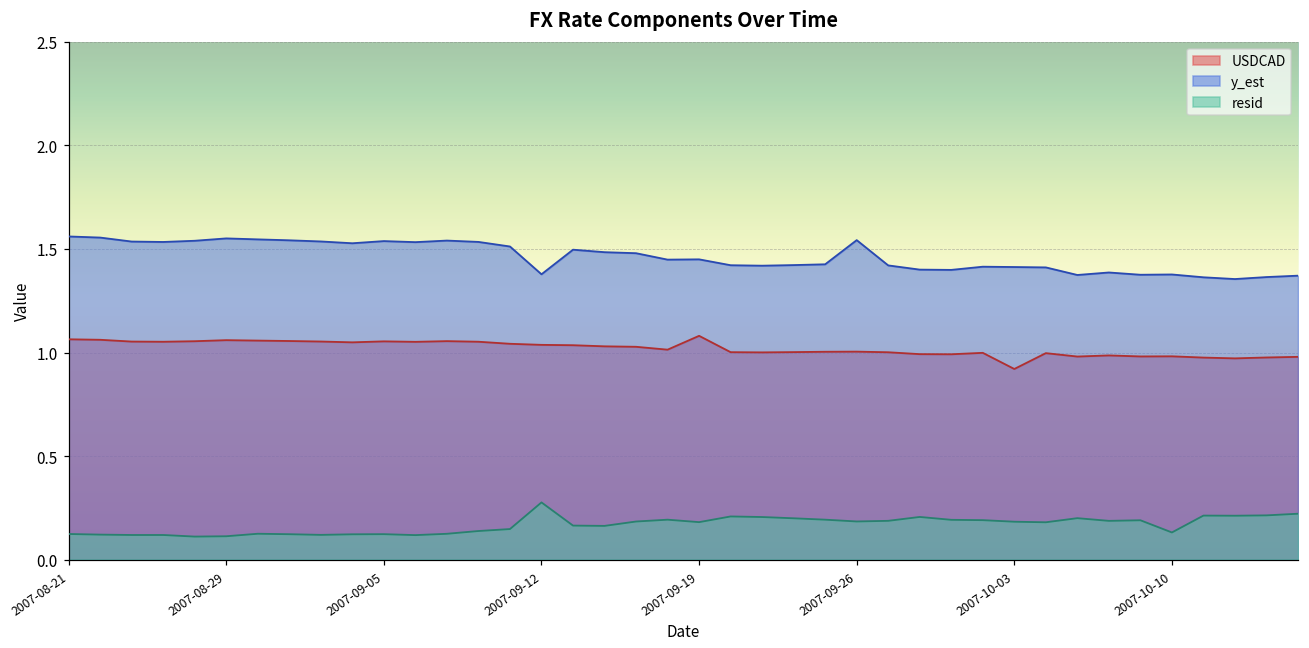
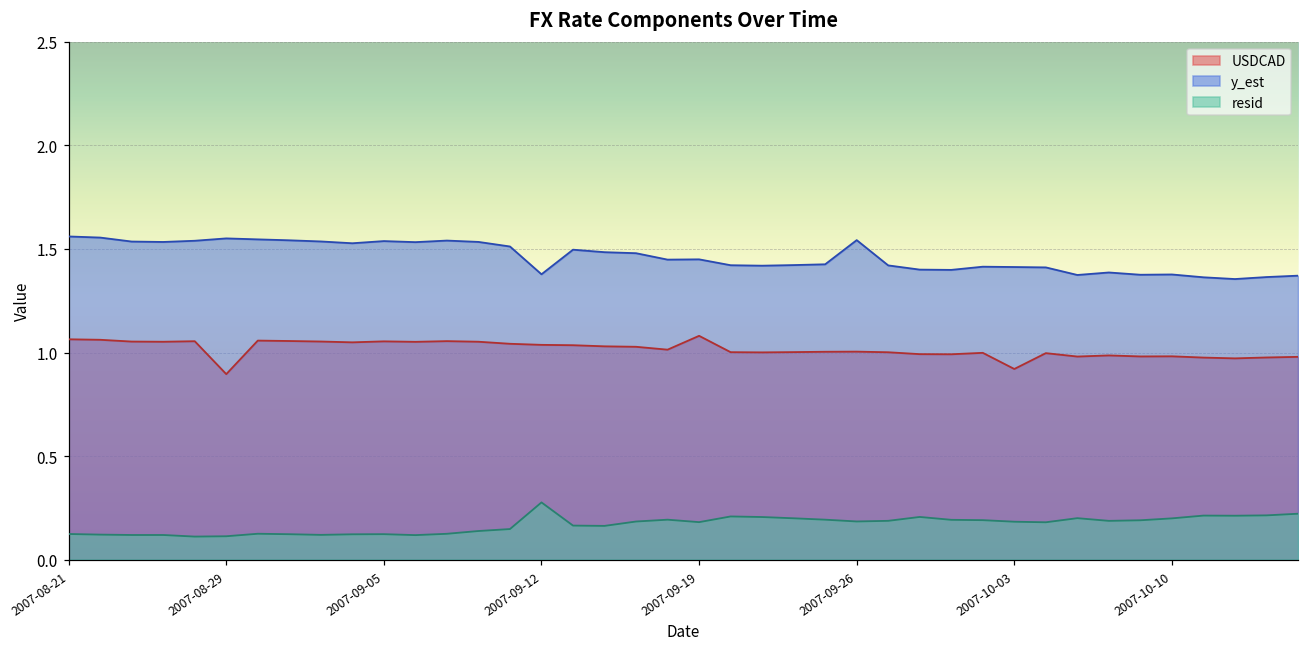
  {
    "USDCAD": {
      "2007-08-21": 1.06,
-     "2007-08-29": 1.06,
+     "2007-08-29": 0.90,
      "2007-09-05": 1.05,
      "2007-09-12": 1.04,
      "2007-09-19": 1.08,
      "2007-09-26": 1.00,
      "2007-10-03": 0.92,
      "2007-10-10": 0.98
    },
    "y_est": {
      "2007-08-21": 1.56,
      "2007-08-29": 1.55,
      "2007-09-05": 1.54,
      "2007-09-12": 1.38,
      "2007-09-19": 1.45,
      "2007-09-26": 1.54,
      "2007-10-03": 1.41,
      "2007-10-10": 1.38
    },
    "resid": {
      "2007-08-21": 0.12,
      "2007-08-29": 0.11,
      "2007-09-05": 0.12,
      "2007-09-12": 0.28,
      "2007-09-19": 0.18,
      "2007-09-26": 0.18,
      "2007-10-03": 0.18,
-     "2007-10-10": 0.13
+     "2007-10-10": 0.20
    }
  }
